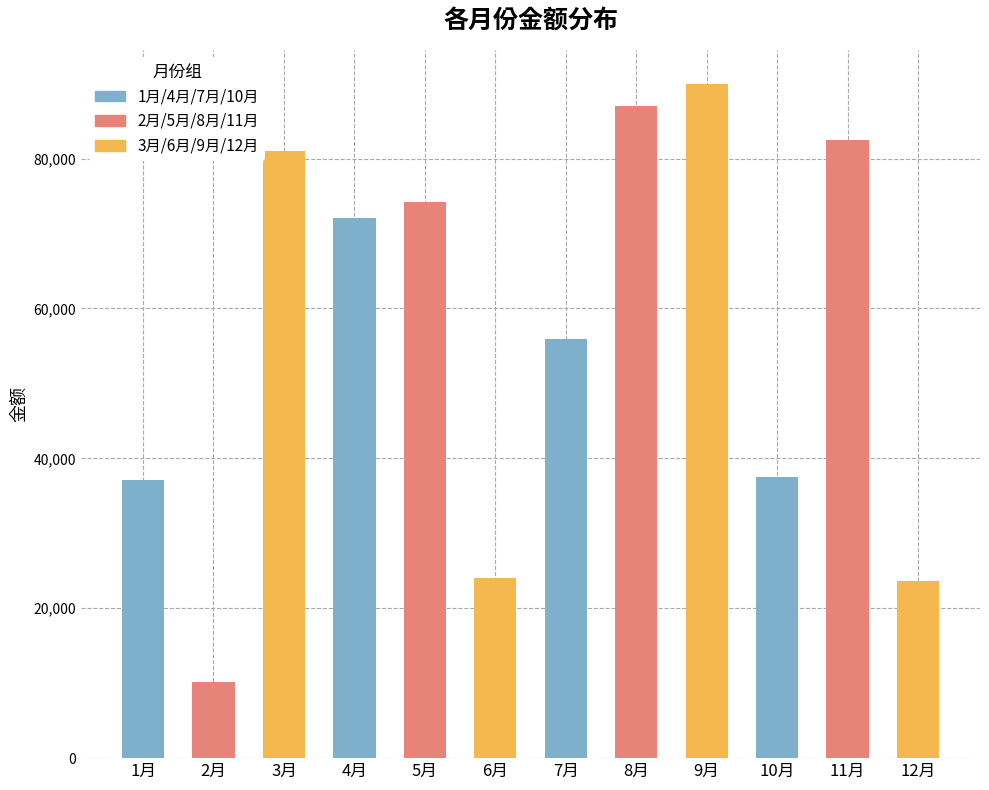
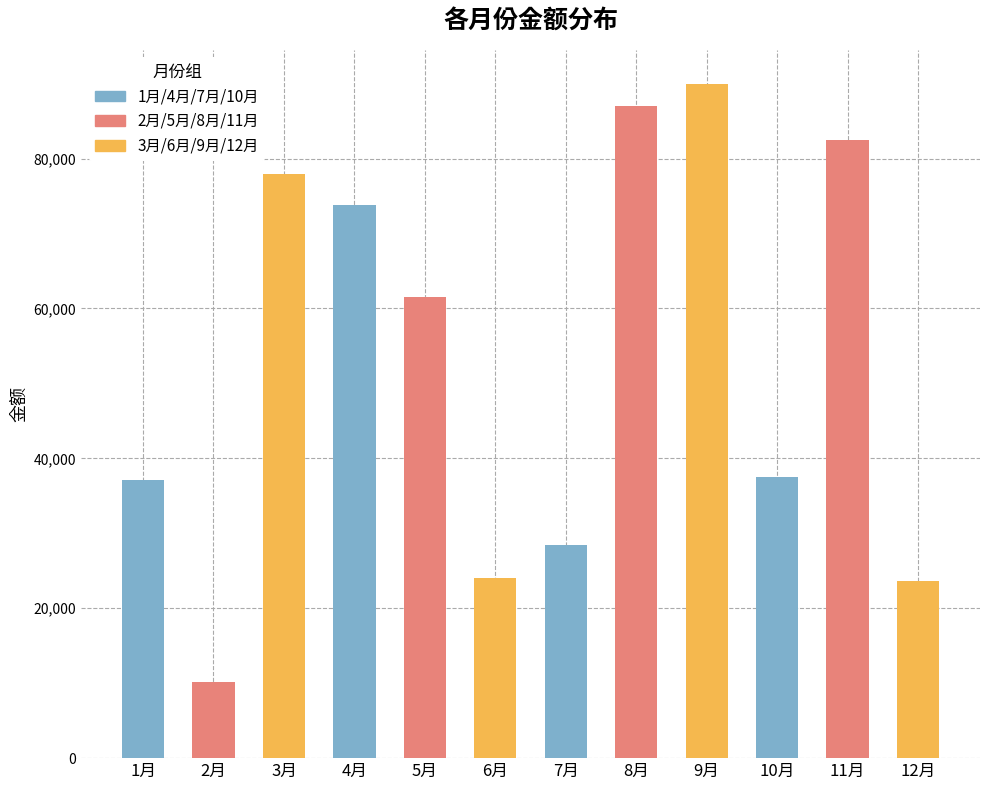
  {
    "1月": "37,000",
    "2月": "10,000",
-   "3月": "81,000",
-   "4月": "72,000",
-   "5月": "74,000",
+   "3月": "78,000",
+   "4月": "74,000",
+   "5月": "62,000",
    "6月": "24,000",
-   "7月": "56,000",
+   "7月": "29,000",
    "8月": "87,000",
    "9月": "90,000",
    "10月": "38,000",
    "11月": "83,000",
    "12月": "24,000"
  }
